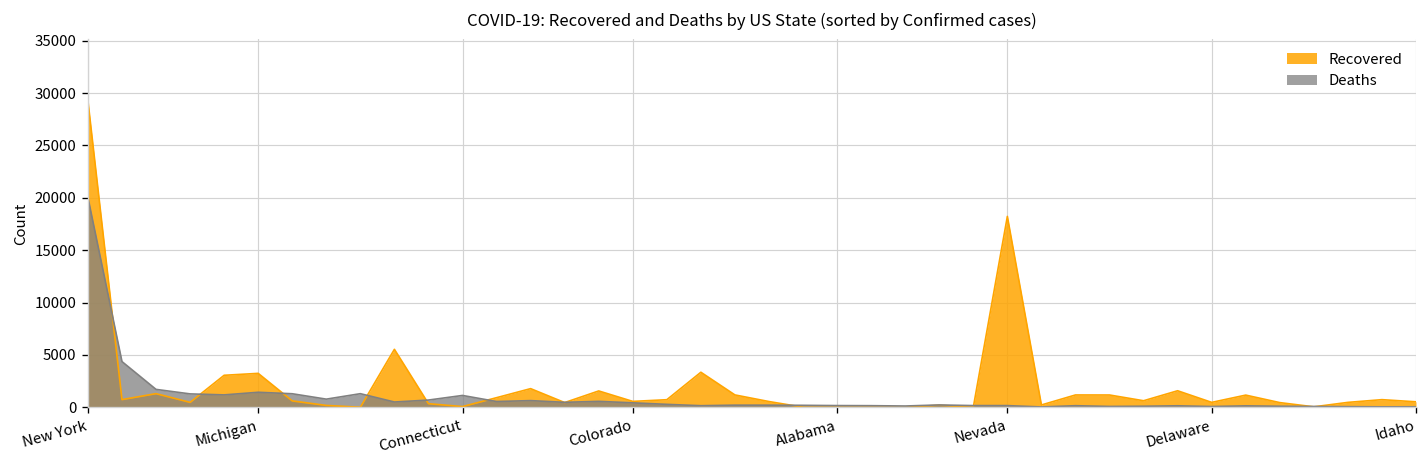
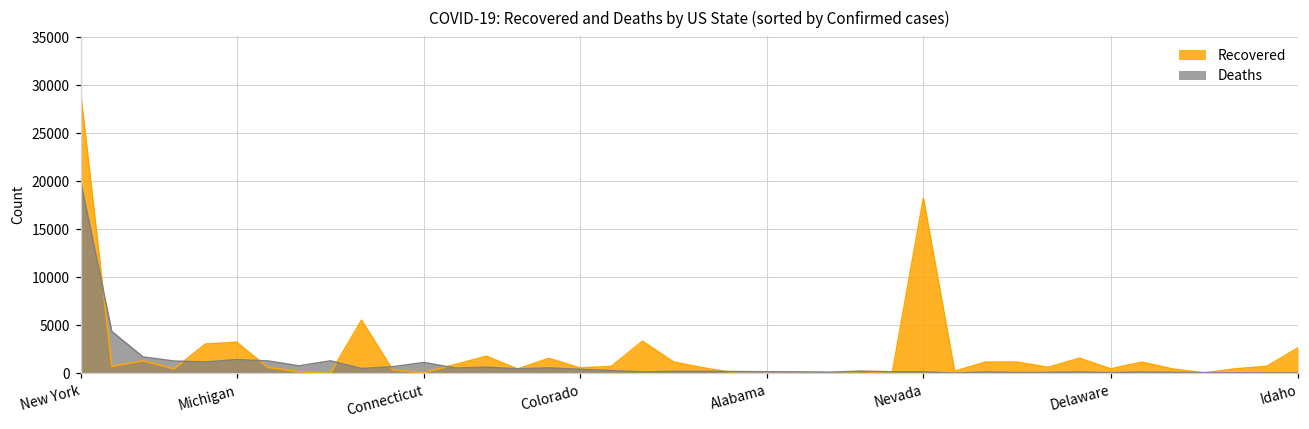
  {
    "Recovered": {
      "New York": 29000,
      "Michigan": 3000,
      "Connecticut": 0,
      "Nevada": 18000,
      "Delaware": 0,
-     "Idaho": 1000
+     "Idaho": 3000
    },
    "Deaths": {
      "New York": 20000,
      "Michigan": 1000,
      "Connecticut": 1000,
      "Nevada": 0,
      "Delaware": 0,
      "Idaho": 0
    }
  }
